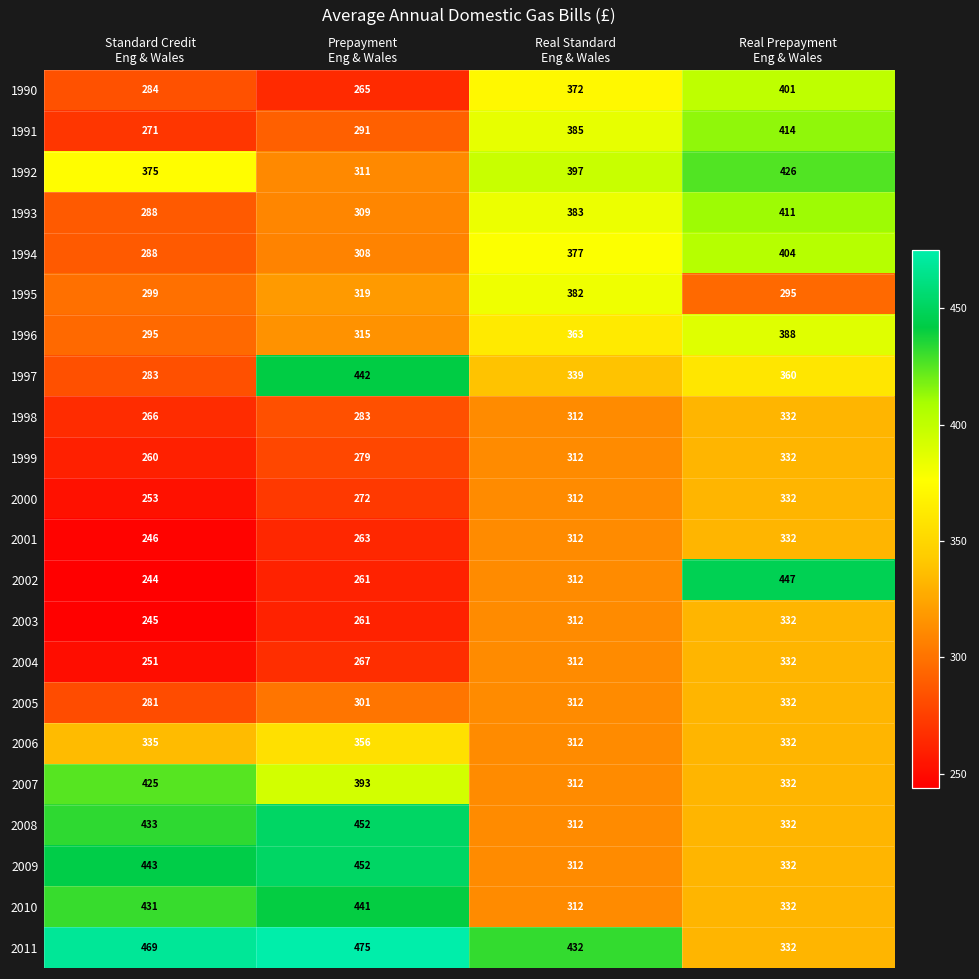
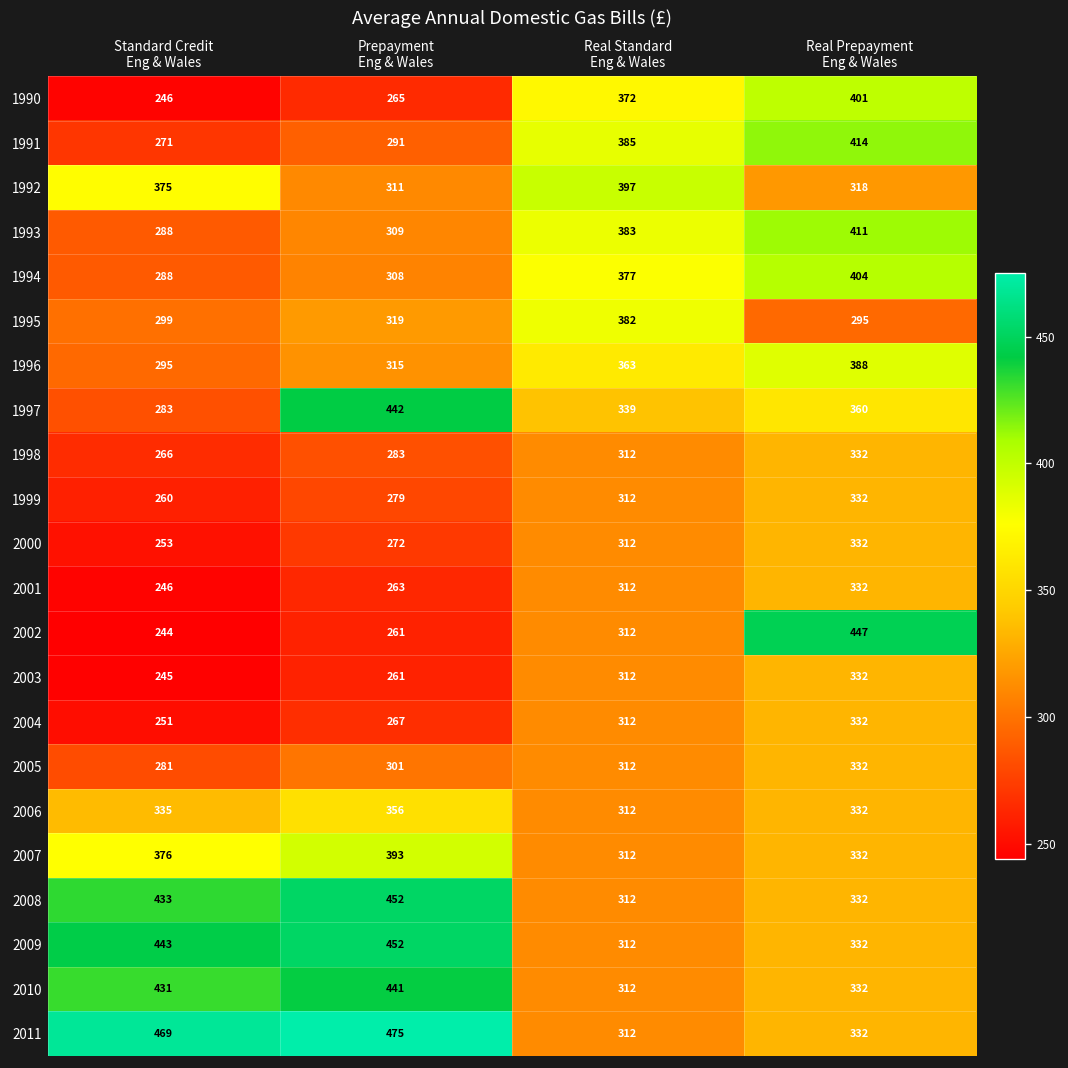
  {
    "1990": {
-     "Standard Credit Eng & Wales": 284,
+     "Standard Credit Eng & Wales": 246,
      "Prepayment Eng & Wales": 265,
      "Real Standard Eng & Wales": 372,
      "Real Prepayment Eng & Wales": 401
    },
    "1991": {
      "Standard Credit Eng & Wales": 271,
      "Prepayment Eng & Wales": 291,
      "Real Standard Eng & Wales": 385,
      "Real Prepayment Eng & Wales": 414
    },
    "1992": {
      "Standard Credit Eng & Wales": 375,
      "Prepayment Eng & Wales": 311,
      "Real Standard Eng & Wales": 397,
-     "Real Prepayment Eng & Wales": 426
+     "Real Prepayment Eng & Wales": 318
    },
    "1993": {
      "Standard Credit Eng & Wales": 288,
      "Prepayment Eng & Wales": 309,
      "Real Standard Eng & Wales": 383,
      "Real Prepayment Eng & Wales": 411
    },
    "1994": {
      "Standard Credit Eng & Wales": 288,
      "Prepayment Eng & Wales": 308,
      "Real Standard Eng & Wales": 377,
      "Real Prepayment Eng & Wales": 404
    },
    "1995": {
      "Standard Credit Eng & Wales": 299,
      "Prepayment Eng & Wales": 319,
      "Real Standard Eng & Wales": 382,
      "Real Prepayment Eng & Wales": 295
    },
    "1996": {
      "Standard Credit Eng & Wales": 295,
      "Prepayment Eng & Wales": 315,
      "Real Standard Eng & Wales": 363,
      "Real Prepayment Eng & Wales": 388
    },
    "1997": {
      "Standard Credit Eng & Wales": 283,
      "Prepayment Eng & Wales": 442,
      "Real Standard Eng & Wales": 339,
      "Real Prepayment Eng & Wales": 360
    },
    "1998": {
      "Standard Credit Eng & Wales": 266,
      "Prepayment Eng & Wales": 283,
      "Real Standard Eng & Wales": 312,
      "Real Prepayment Eng & Wales": 332
    },
    "1999": {
      "Standard Credit Eng & Wales": 260,
      "Prepayment Eng & Wales": 279,
      "Real Standard Eng & Wales": 312,
      "Real Prepayment Eng & Wales": 332
    },
    "2000": {
      "Standard Credit Eng & Wales": 253,
      "Prepayment Eng & Wales": 272,
      "Real Standard Eng & Wales": 312,
      "Real Prepayment Eng & Wales": 332
    },
    "2001": {
      "Standard Credit Eng & Wales": 246,
      "Prepayment Eng & Wales": 263,
      "Real Standard Eng & Wales": 312,
      "Real Prepayment Eng & Wales": 332
    },
    "2002": {
      "Standard Credit Eng & Wales": 244,
      "Prepayment Eng & Wales": 261,
      "Real Standard Eng & Wales": 312,
      "Real Prepayment Eng & Wales": 447
    },
    "2003": {
      "Standard Credit Eng & Wales": 245,
      "Prepayment Eng & Wales": 261,
      "Real Standard Eng & Wales": 312,
      "Real Prepayment Eng & Wales": 332
    },
    "2004": {
      "Standard Credit Eng & Wales": 251,
      "Prepayment Eng & Wales": 267,
      "Real Standard Eng & Wales": 312,
      "Real Prepayment Eng & Wales": 332
    },
    "2005": {
      "Standard Credit Eng & Wales": 281,
      "Prepayment Eng & Wales": 301,
      "Real Standard Eng & Wales": 312,
      "Real Prepayment Eng & Wales": 332
    },
    "2006": {
      "Standard Credit Eng & Wales": 335,
      "Prepayment Eng & Wales": 356,
      "Real Standard Eng & Wales": 312,
      "Real Prepayment Eng & Wales": 332
    },
    "2007": {
-     "Standard Credit Eng & Wales": 425,
+     "Standard Credit Eng & Wales": 376,
      "Prepayment Eng & Wales": 393,
      "Real Standard Eng & Wales": 312,
      "Real Prepayment Eng & Wales": 332
    },
    "2008": {
      "Standard Credit Eng & Wales": 433,
      "Prepayment Eng & Wales": 452,
      "Real Standard Eng & Wales": 312,
      "Real Prepayment Eng & Wales": 332
    },
    "2009": {
      "Standard Credit Eng & Wales": 443,
      "Prepayment Eng & Wales": 452,
      "Real Standard Eng & Wales": 312,
      "Real Prepayment Eng & Wales": 332
    },
    "2010": {
      "Standard Credit Eng & Wales": 431,
      "Prepayment Eng & Wales": 441,
      "Real Standard Eng & Wales": 312,
      "Real Prepayment Eng & Wales": 332
    },
    "2011": {
      "Standard Credit Eng & Wales": 469,
      "Prepayment Eng & Wales": 475,
-     "Real Standard Eng & Wales": 432,
+     "Real Standard Eng & Wales": 312,
      "Real Prepayment Eng & Wales": 332
    }
  }
